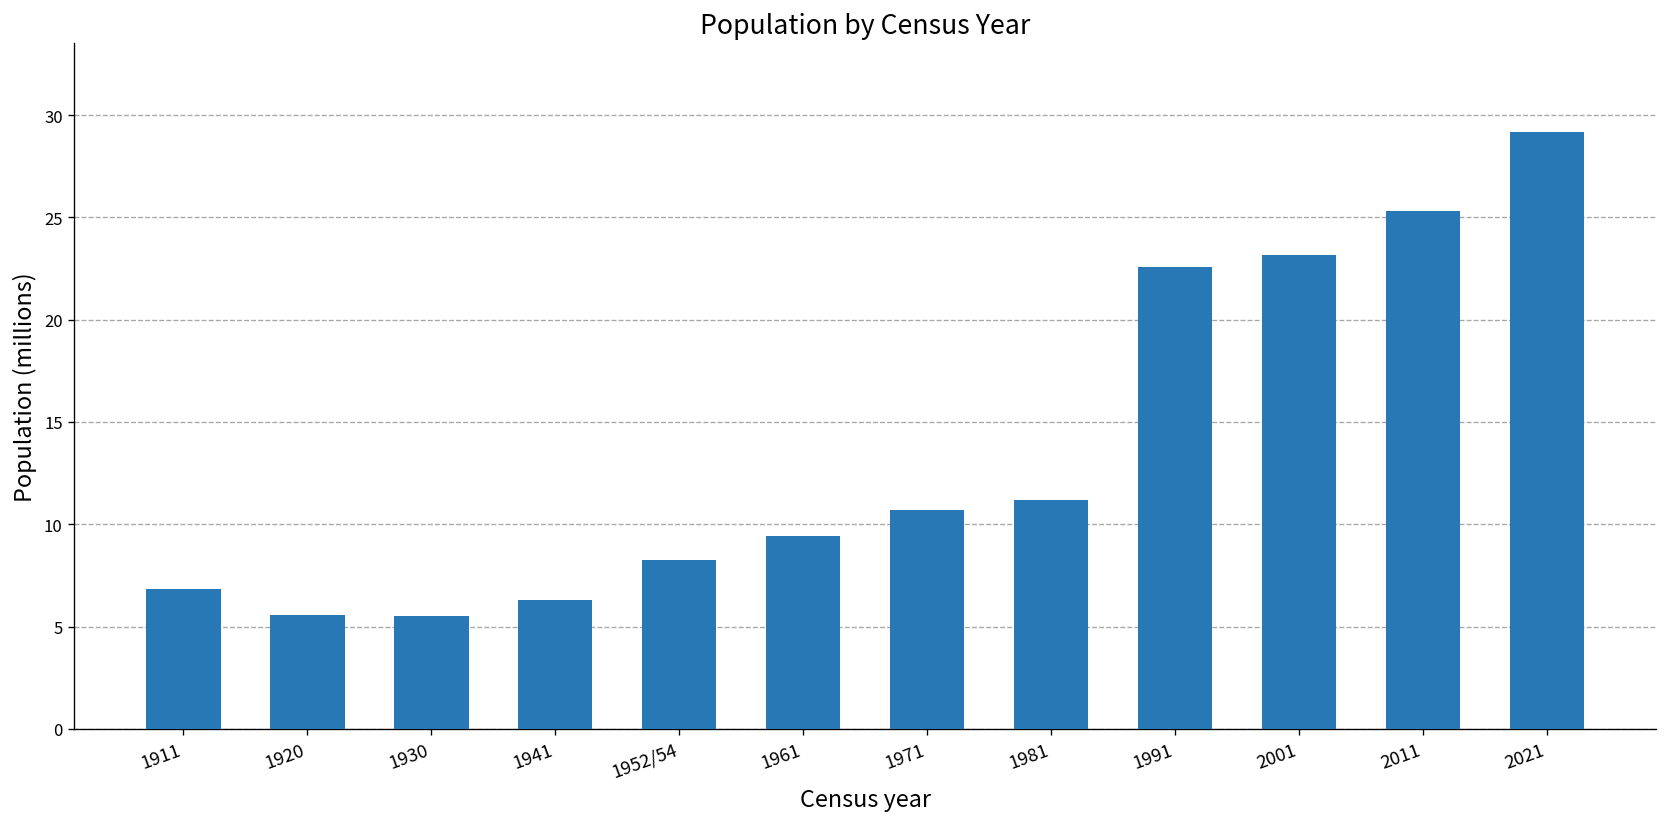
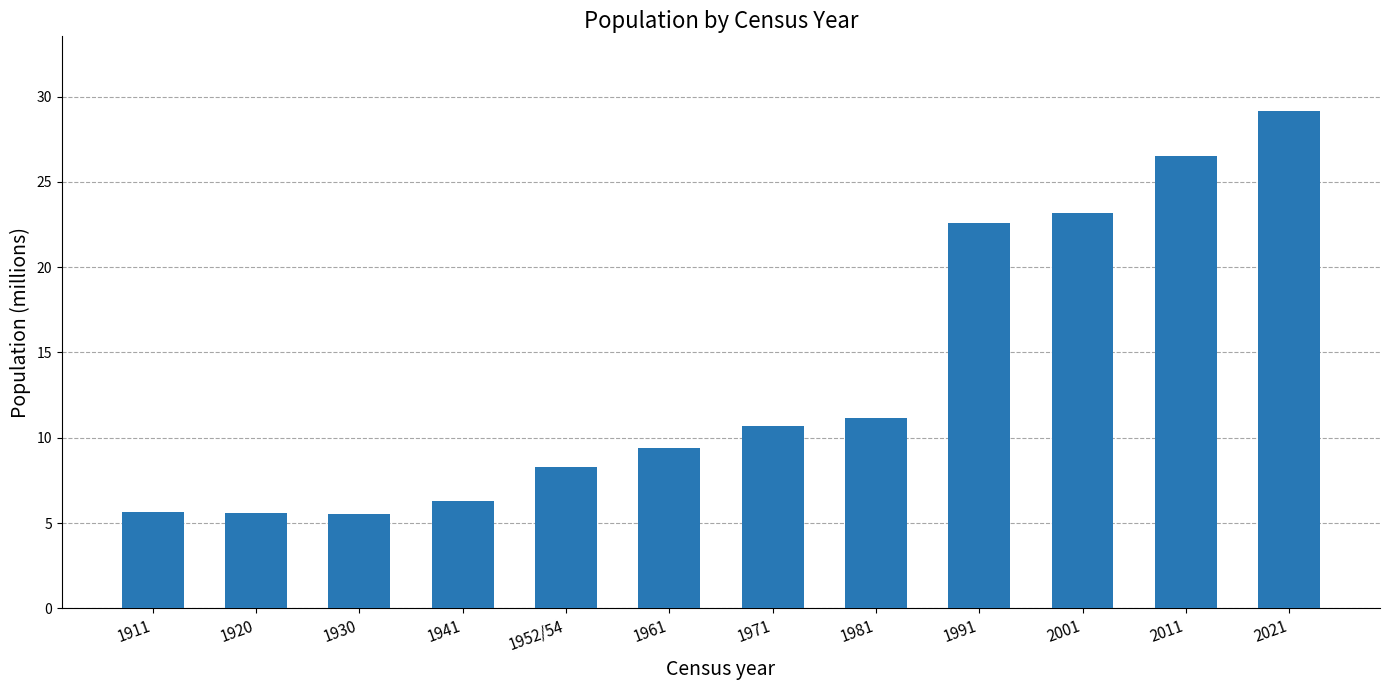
  {
-   "1911": 6.8,
+   "1911": 5.6,
    "1920": 5.6,
    "1930": 5.5,
    "1941": 6.3,
    "1952/54": 8.3,
    "1961": 9.4,
    "1971": 10.7,
    "1981": 11.2,
    "1991": 22.6,
    "2001": 23.2,
-   "2011": 25.3,
+   "2011": 26.5,
    "2021": 29.2
  }
